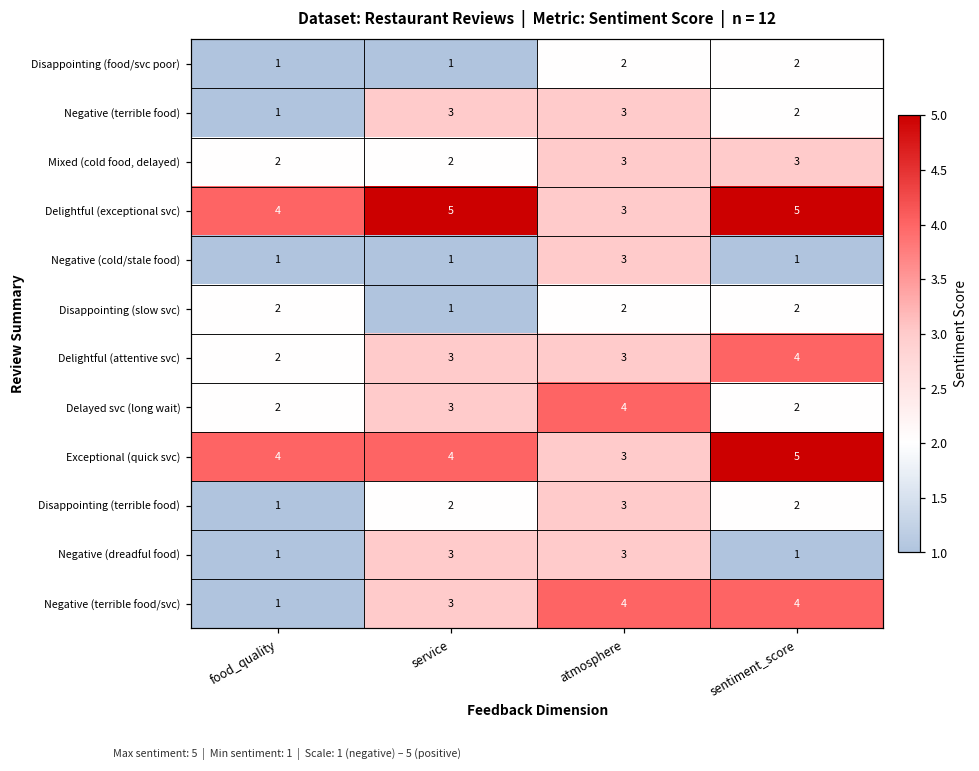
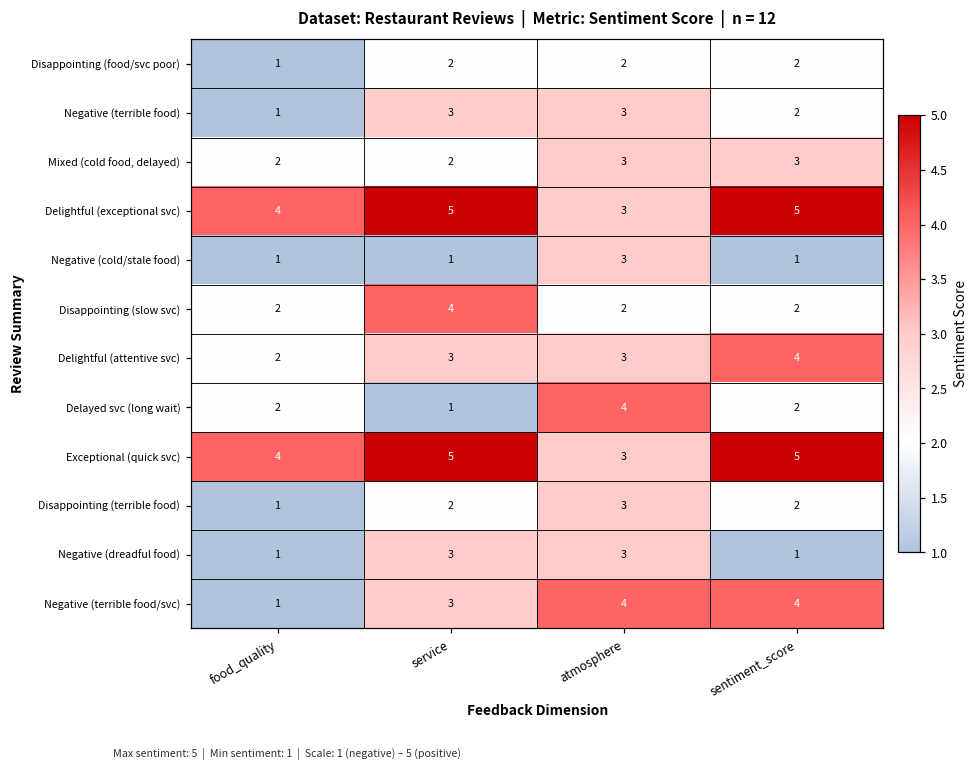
  {
    "Disappointing (food/svc poor)": {
      "food_quality": 1,
-     "service": 1,
+     "service": 2,
      "atmosphere": 2,
      "sentiment_score": 2
    },
    "Negative (terrible food)": {
      "food_quality": 1,
      "service": 3,
      "atmosphere": 3,
      "sentiment_score": 2
    },
    "Mixed (cold food, delayed)": {
      "food_quality": 2,
      "service": 2,
      "atmosphere": 3,
      "sentiment_score": 3
    },
    "Delightful (exceptional svc)": {
      "food_quality": 4,
      "service": 5,
      "atmosphere": 3,
      "sentiment_score": 5
    },
    "Negative (cold/stale food)": {
      "food_quality": 1,
      "service": 1,
      "atmosphere": 3,
      "sentiment_score": 1
    },
    "Disappointing (slow svc)": {
      "food_quality": 2,
-     "service": 1,
+     "service": 4,
      "atmosphere": 2,
      "sentiment_score": 2
    },
    "Delightful (attentive svc)": {
      "food_quality": 2,
      "service": 3,
      "atmosphere": 3,
      "sentiment_score": 4
    },
    "Delayed svc (long wait)": {
      "food_quality": 2,
-     "service": 3,
+     "service": 1,
      "atmosphere": 4,
      "sentiment_score": 2
    },
    "Exceptional (quick svc)": {
      "food_quality": 4,
-     "service": 4,
+     "service": 5,
      "atmosphere": 3,
      "sentiment_score": 5
    },
    "Disappointing (terrible food)": {
      "food_quality": 1,
      "service": 2,
      "atmosphere": 3,
      "sentiment_score": 2
    },
    "Negative (dreadful food)": {
      "food_quality": 1,
      "service": 3,
      "atmosphere": 3,
      "sentiment_score": 1
    },
    "Negative (terrible food/svc)": {
      "food_quality": 1,
      "service": 3,
      "atmosphere": 4,
      "sentiment_score": 4
    }
  }
